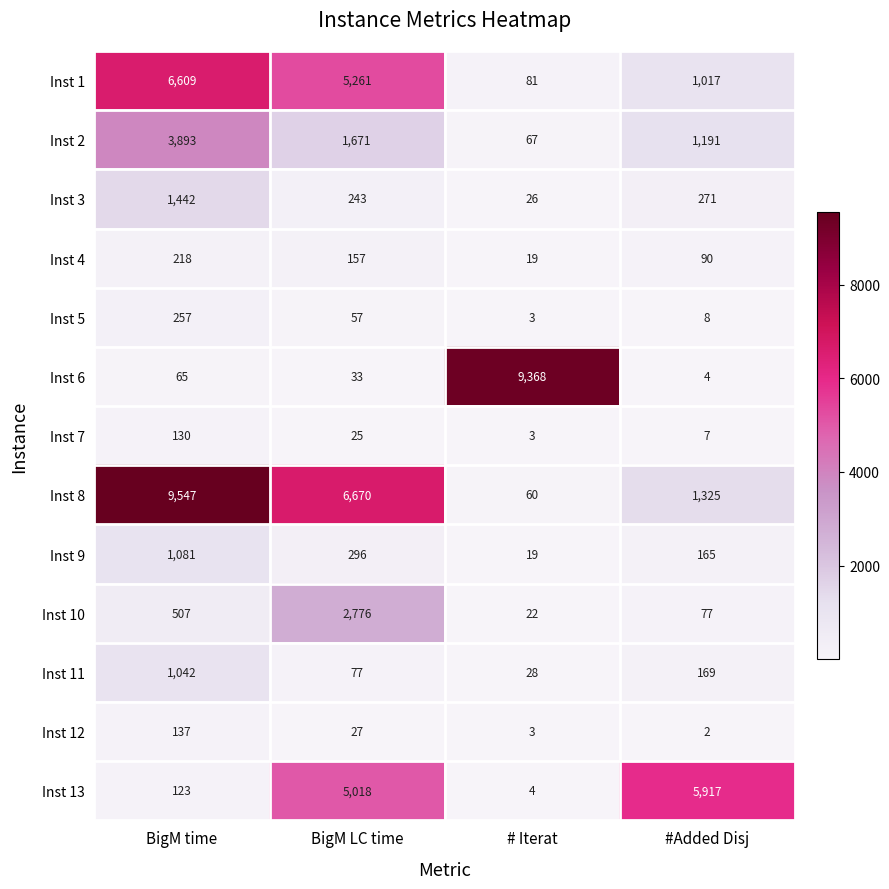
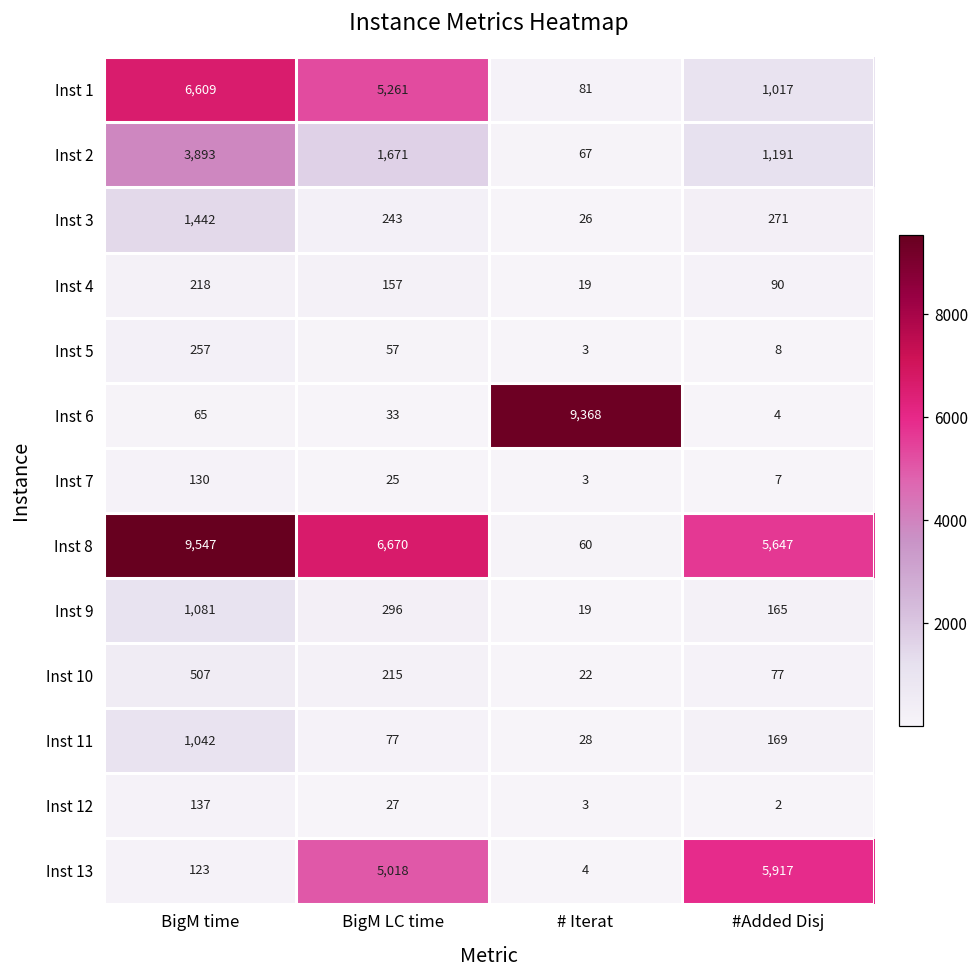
  {
    "Inst 1": {
      "BigM time": "6,609",
      "BigM LC time": "5,261",
      "# Iterat": "81",
      "#Added Disj": "1,017"
    },
    "Inst 2": {
      "BigM time": "3,893",
      "BigM LC time": "1,671",
      "# Iterat": "67",
      "#Added Disj": "1,191"
    },
    "Inst 3": {
      "BigM time": "1,442",
      "BigM LC time": "243",
      "# Iterat": "26",
      "#Added Disj": "271"
    },
    "Inst 4": {
      "BigM time": "218",
      "BigM LC time": "157",
      "# Iterat": "19",
      "#Added Disj": "90"
    },
    "Inst 5": {
      "BigM time": "257",
      "BigM LC time": "57",
      "# Iterat": "3",
      "#Added Disj": "8"
    },
    "Inst 6": {
      "BigM time": "65",
      "BigM LC time": "33",
      "# Iterat": "9,368",
      "#Added Disj": "4"
    },
    "Inst 7": {
      "BigM time": "130",
      "BigM LC time": "25",
      "# Iterat": "3",
      "#Added Disj": "7"
    },
    "Inst 8": {
      "BigM time": "9,547",
      "BigM LC time": "6,670",
      "# Iterat": "60",
-     "#Added Disj": "1,325"
+     "#Added Disj": "5,647"
    },
    "Inst 9": {
      "BigM time": "1,081",
      "BigM LC time": "296",
      "# Iterat": "19",
      "#Added Disj": "165"
    },
    "Inst 10": {
      "BigM time": "507",
-     "BigM LC time": "2,776",
+     "BigM LC time": "215",
      "# Iterat": "22",
      "#Added Disj": "77"
    },
    "Inst 11": {
      "BigM time": "1,042",
      "BigM LC time": "77",
      "# Iterat": "28",
      "#Added Disj": "169"
    },
    "Inst 12": {
      "BigM time": "137",
      "BigM LC time": "27",
      "# Iterat": "3",
      "#Added Disj": "2"
    },
    "Inst 13": {
      "BigM time": "123",
      "BigM LC time": "5,018",
      "# Iterat": "4",
      "#Added Disj": "5,917"
    }
  }
